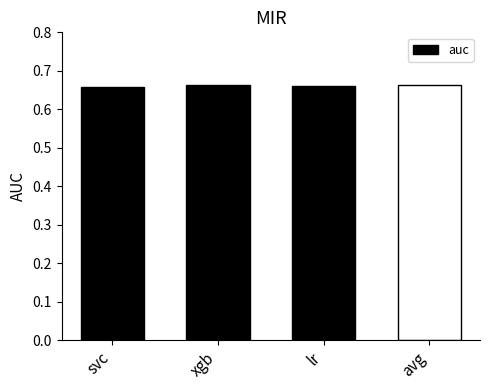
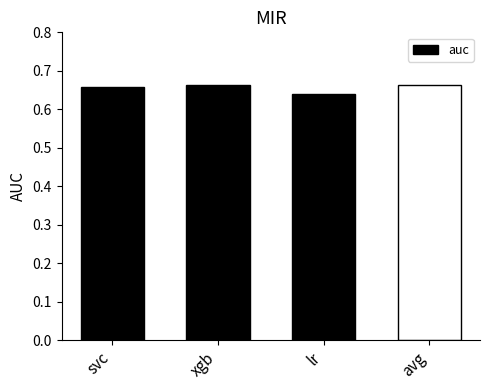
  {
    "svc": 0.66,
    "xgb": 0.66,
-   "lr": 0.66,
+   "lr": 0.64,
    "avg": 0.66
  }
